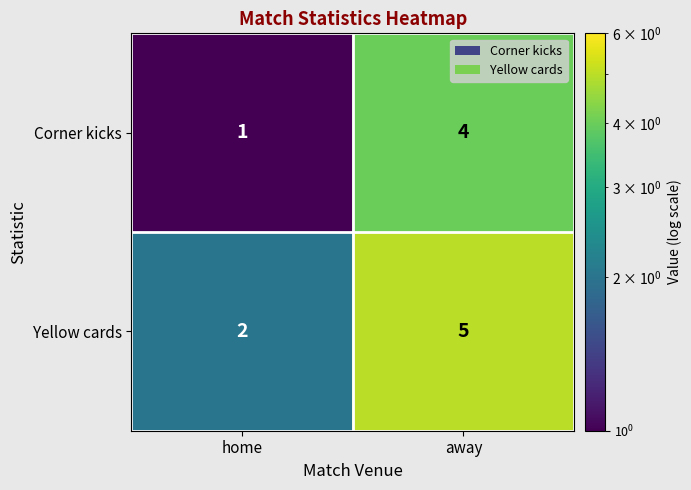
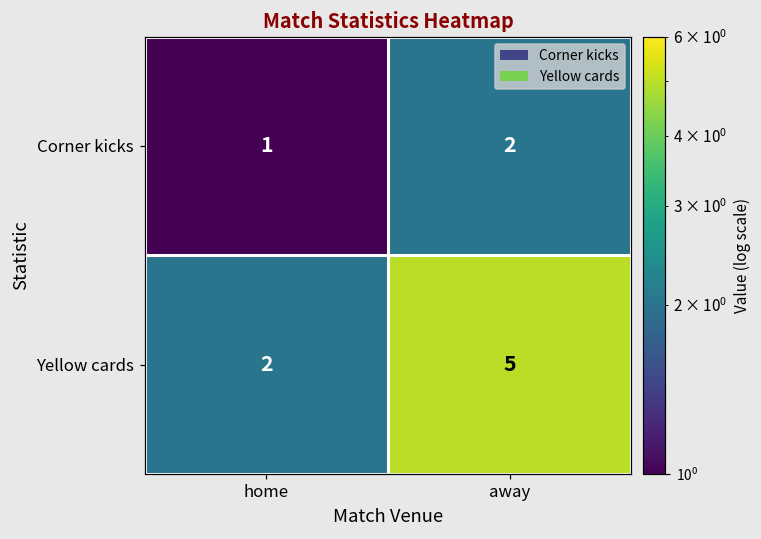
  {
    "Corner kicks": {
      "home": 1,
-     "away": 4
+     "away": 2
    },
    "Yellow cards": {
      "home": 2,
      "away": 5
    }
  }
